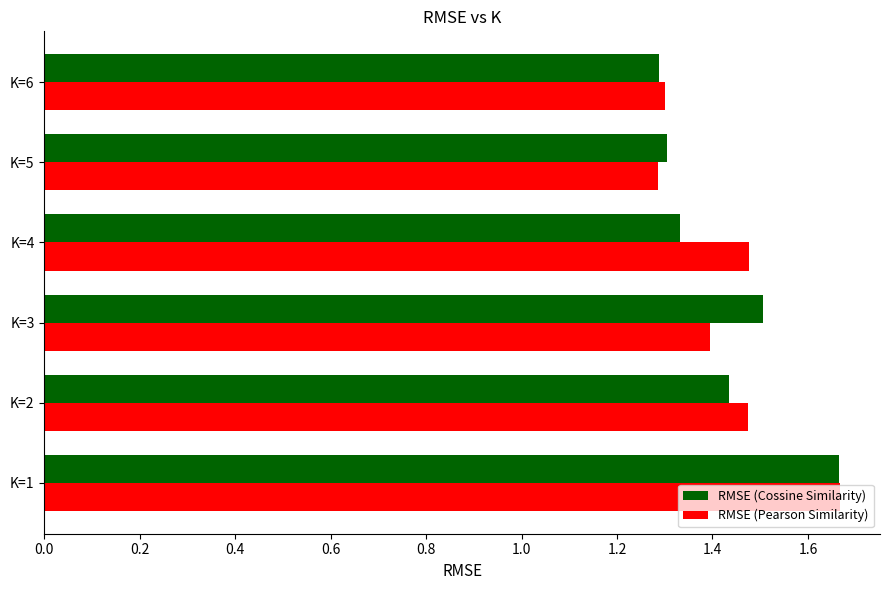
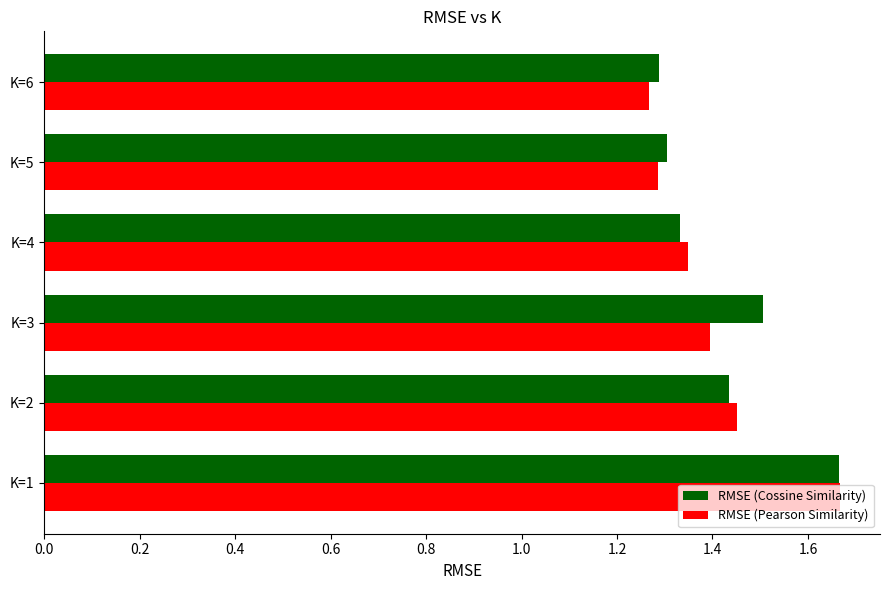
  {
    "RMSE (Cossine Similarity)": {
      "K=6": 1.29,
      "K=5": 1.30,
      "K=4": 1.33,
      "K=3": 1.51,
      "K=2": 1.43,
      "K=1": 1.67
    },
    "RMSE (Pearson Similarity)": {
-     "K=6": 1.30,
+     "K=6": 1.27,
      "K=5": 1.29,
-     "K=4": 1.48,
+     "K=4": 1.35,
      "K=3": 1.39,
-     "K=2": 1.47
+     "K=2": 1.45
    }
  }
